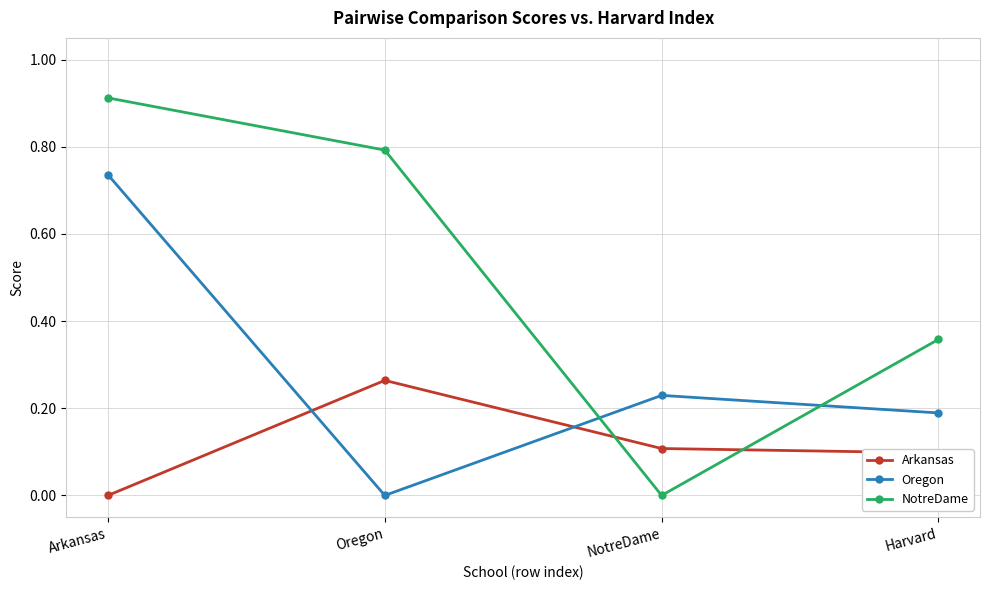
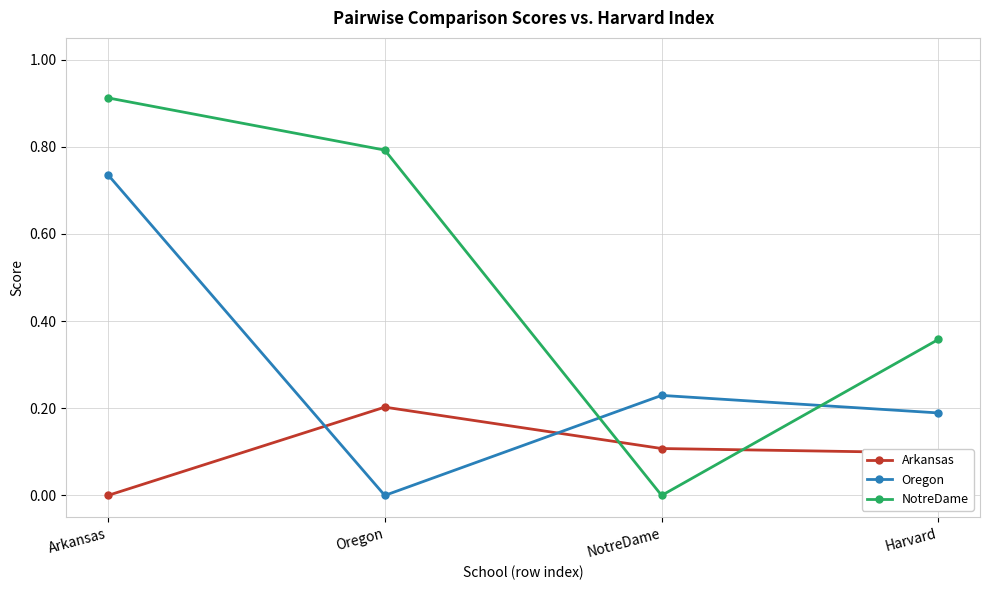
  {
    "Arkansas": {
      "Arkansas": 0.00,
-     "Oregon": 0.26,
+     "Oregon": 0.20,
      "NotreDame": 0.11
    },
    "Oregon": {
      "Arkansas": 0.74,
      "Oregon": 0.00,
      "NotreDame": 0.23,
      "Harvard": 0.19
    },
    "NotreDame": {
      "Arkansas": 0.91,
      "Oregon": 0.79,
      "NotreDame": 0.00,
      "Harvard": 0.36
    }
  }
